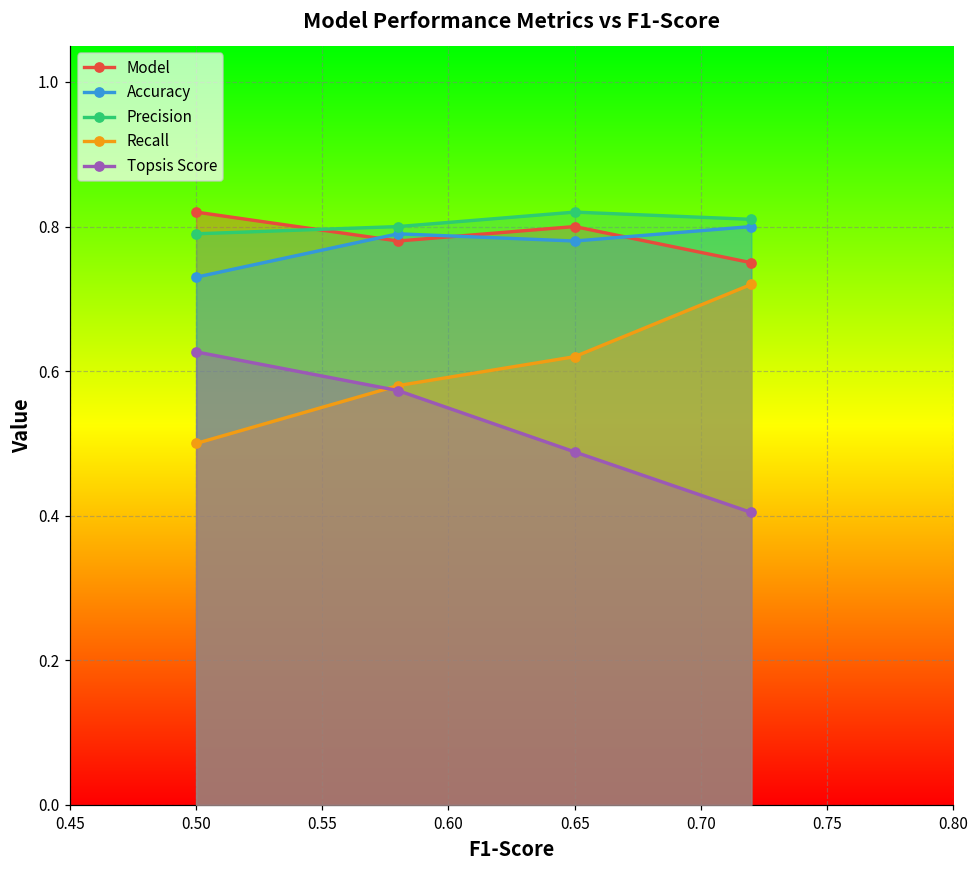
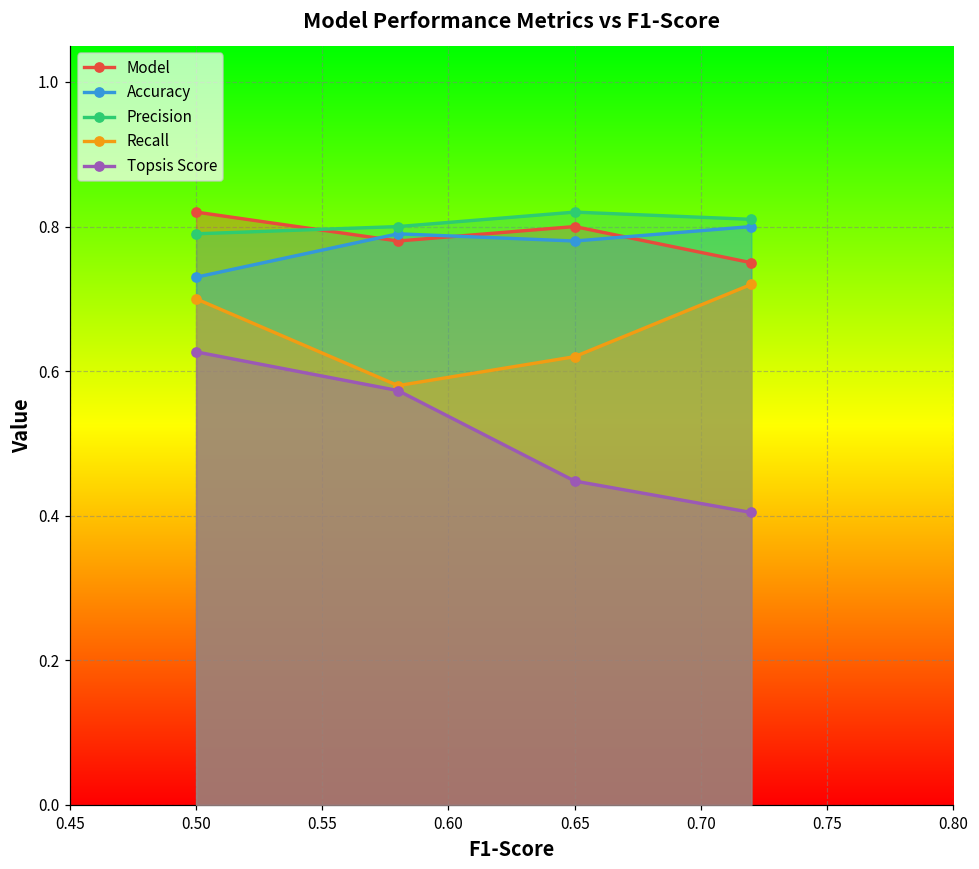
  {
    "Model": {
      "0.50": 0.82,
      "0.65": 0.80
    },
    "Accuracy": {
      "0.50": 0.73,
      "0.65": 0.78
    },
    "Precision": {
      "0.50": 0.79,
      "0.65": 0.82
    },
    "Recall": {
-     "0.50": 0.5,
+     "0.50": 0.7,
      "0.65": 0.62
    },
    "Topsis Score": {
      "0.50": 0.63,
-     "0.65": 0.49
+     "0.65": 0.45
    }
  }
